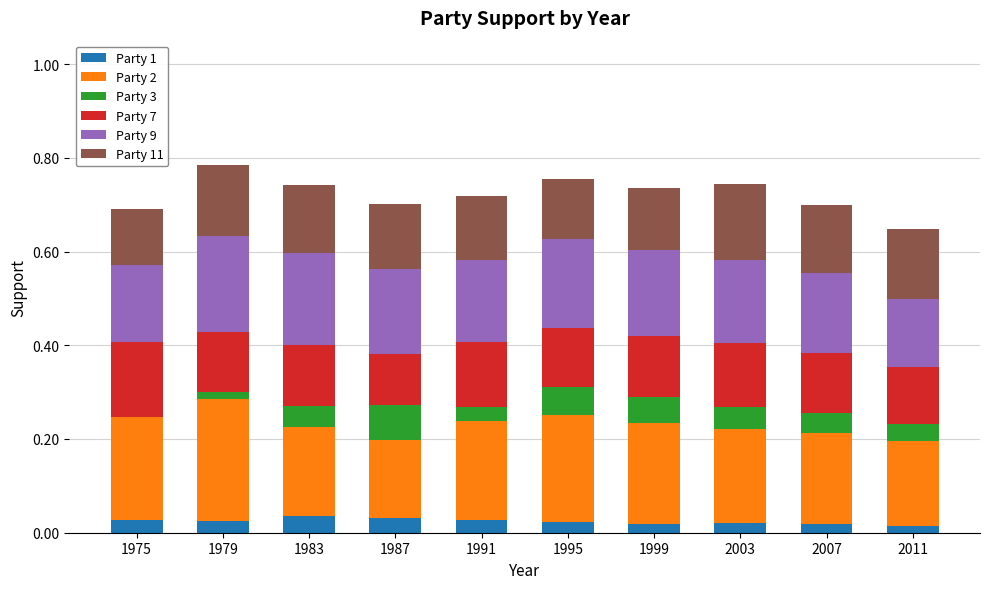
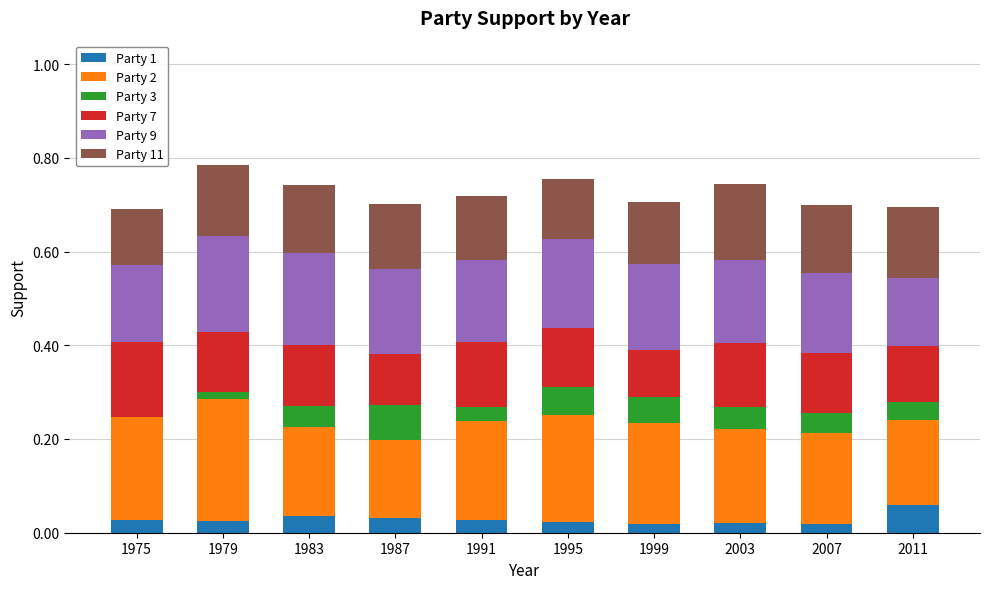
  {
    "Party 1": {
      "1975": 0.03,
      "1979": 0.03,
      "1983": 0.04,
      "1987": 0.03,
      "1991": 0.03,
      "1995": 0.02,
      "1999": 0.02,
      "2003": 0.02,
      "2007": 0.02,
-     "2011": 0.02
+     "2011": 0.06
    },
    "Party 2": {
      "1975": 0.22,
      "1979": 0.26,
      "1983": 0.19,
      "1987": 0.17,
      "1991": 0.21,
      "1995": 0.23,
      "1999": 0.22,
      "2003": 0.20,
      "2007": 0.20,
      "2011": 0.18
    },
    "Party 3": {
      "1975": 0.00,
      "1979": 0.02,
      "1983": 0.04,
      "1987": 0.07,
      "1991": 0.03,
      "1995": 0.06,
      "1999": 0.05,
      "2003": 0.05,
      "2007": 0.04,
      "2011": 0.04
    },
    "Party 7": {
      "1975": 0.16,
      "1979": 0.13,
      "1983": 0.13,
      "1987": 0.11,
      "1991": 0.14,
      "1995": 0.13,
-     "1999": 0.13,
+     "1999": 0.10,
      "2003": 0.14,
      "2007": 0.13,
      "2011": 0.12
    },
    "Party 9": {
      "1975": 0.17,
      "1979": 0.20,
      "1983": 0.20,
      "1987": 0.18,
      "1991": 0.18,
      "1995": 0.19,
      "1999": 0.19,
      "2003": 0.18,
      "2007": 0.17,
      "2011": 0.15
    },
    "Party 11": {
      "1975": 0.12,
      "1979": 0.15,
      "1983": 0.15,
      "1987": 0.14,
      "1991": 0.14,
      "1995": 0.13,
      "1999": 0.13,
      "2003": 0.16,
      "2007": 0.15,
      "2011": 0.15
    }
  }
